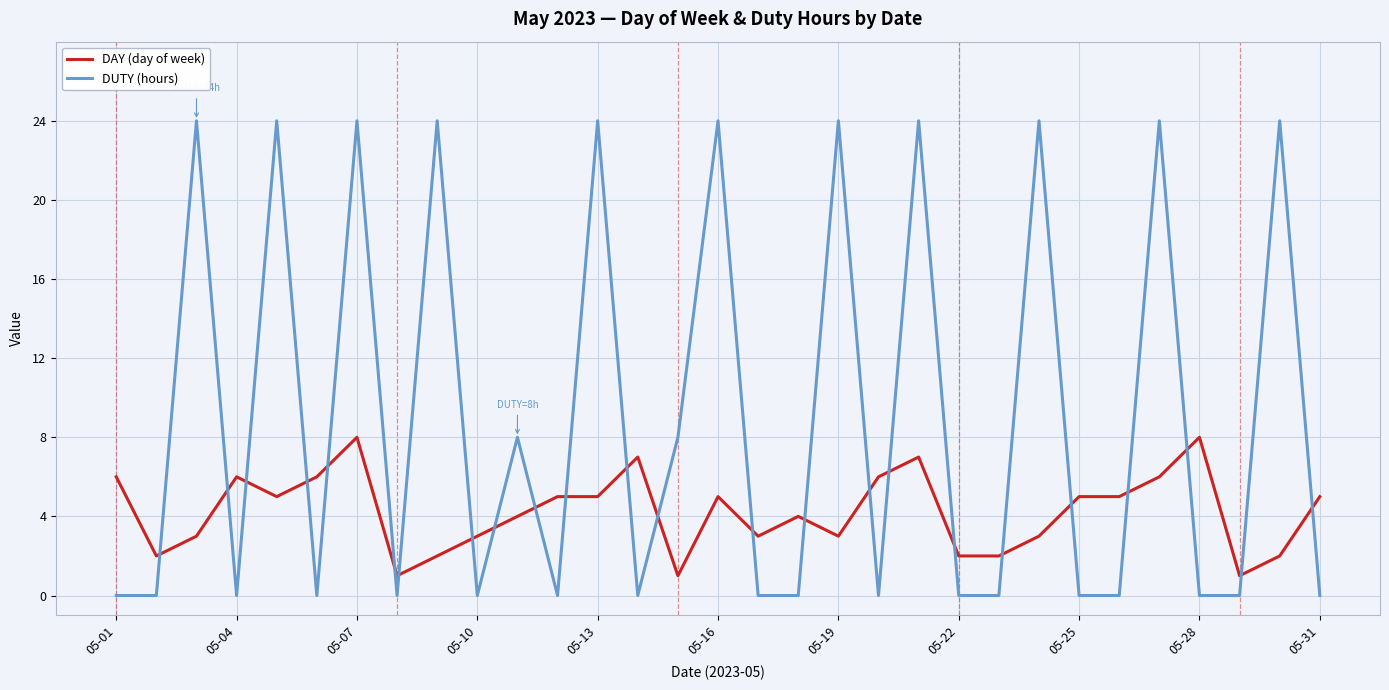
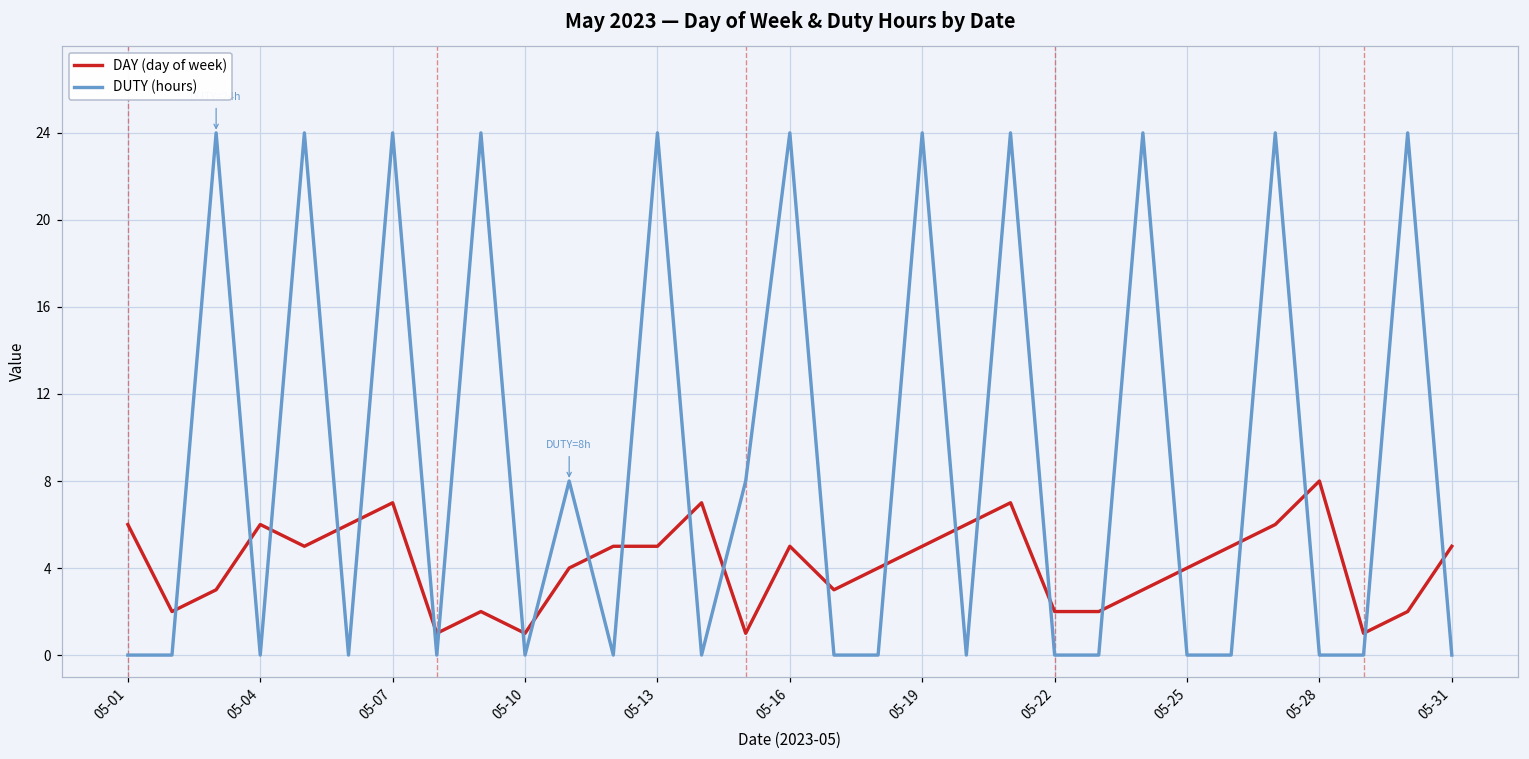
  {
    "DAY (day of week)": {
      "05-01": 6,
      "05-04": 6,
-     "05-07": 8,
-     "05-10": 3,
+     "05-07": 7,
+     "05-10": 1,
      "05-13": 5,
      "05-16": 5,
-     "05-19": 3,
+     "05-19": 5,
      "05-22": 2,
-     "05-25": 5,
+     "05-25": 4,
      "05-28": 8,
      "05-31": 5
    },
    "DUTY (hours)": {
      "05-01": 0,
      "05-04": 0,
      "05-07": 24,
      "05-10": 0,
      "05-13": 24,
      "05-16": 24,
      "05-19": 24,
      "05-22": 0,
      "05-25": 0,
      "05-28": 0,
      "05-31": 0
    }
  }
